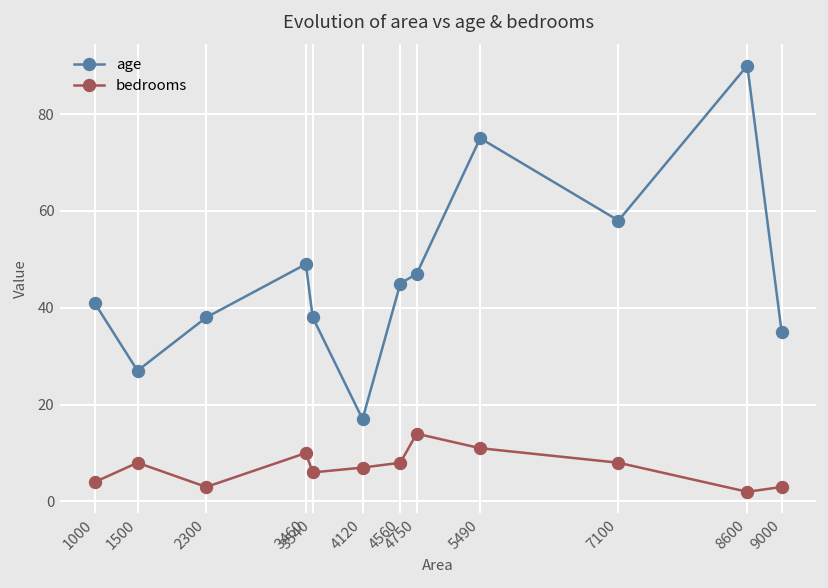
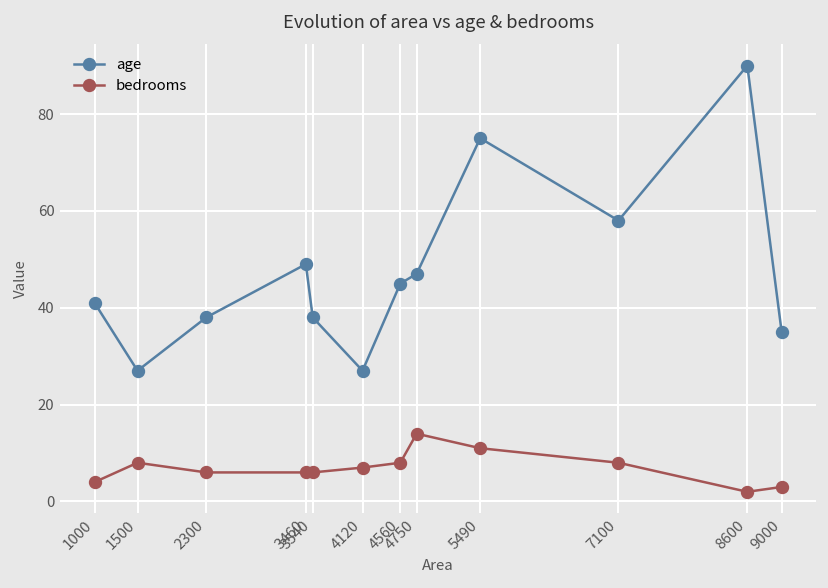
  {
    "age": {
      "1000": 41,
      "1500": 27,
      "2300": 38,
      "3460": 49,
      "3540": 38,
-     "4120": 17,
+     "4120": 27,
      "4560": 45,
      "4750": 47,
      "5490": 75,
      "7100": 58,
      "8600": 90,
      "9000": 35
    },
    "bedrooms": {
      "1000": 4,
      "1500": 8,
-     "2300": 3,
-     "3460": 10,
+     "2300": 6,
+     "3460": 6,
      "3540": 6,
      "4120": 7,
      "4560": 8,
      "4750": 14,
      "5490": 11,
      "7100": 8,
      "8600": 2,
      "9000": 3
    }
  }
